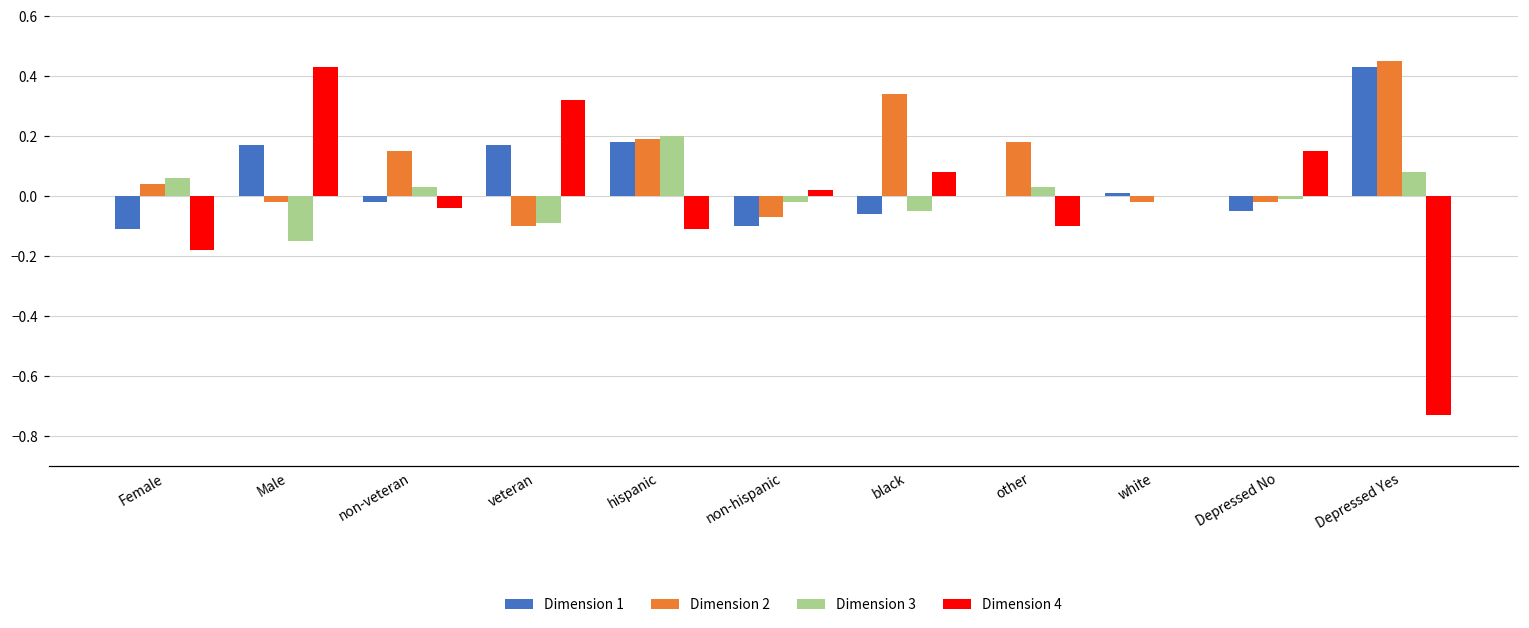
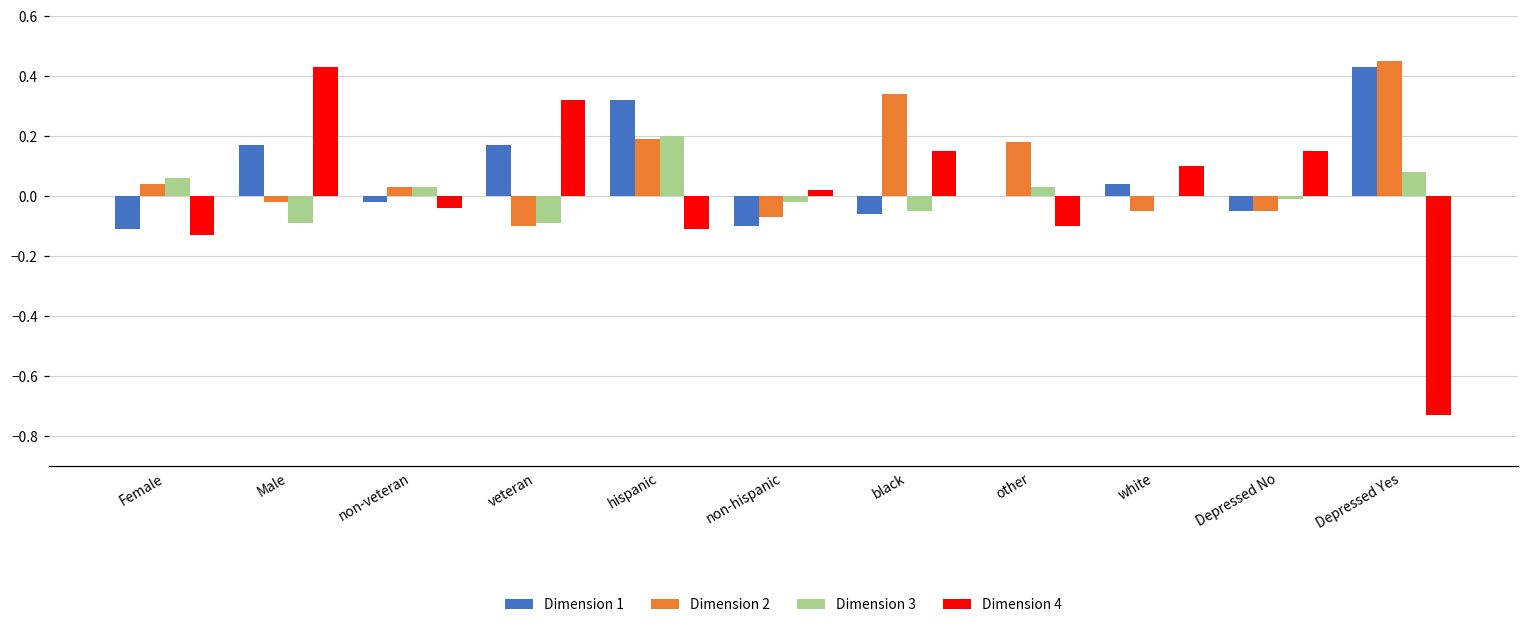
  {
    "Dimension 1": {
      "Female": -0.11,
      "Male": 0.17,
      "non-veteran": -0.02,
      "veteran": 0.17,
-     "hispanic": 0.18,
+     "hispanic": 0.32,
      "non-hispanic": -0.10,
      "black": -0.06,
      "other": 0.00,
-     "white": 0.01,
+     "white": 0.04,
      "Depressed No": -0.05,
      "Depressed Yes": 0.43
    },
    "Dimension 2": {
      "Female": 0.04,
      "Male": -0.02,
-     "non-veteran": 0.15,
+     "non-veteran": 0.03,
      "veteran": -0.10,
      "hispanic": 0.19,
      "non-hispanic": -0.07,
      "black": 0.34,
      "other": 0.18,
-     "white": -0.02,
-     "Depressed No": -0.02,
+     "white": -0.05,
+     "Depressed No": -0.05,
      "Depressed Yes": 0.45
    },
    "Dimension 3": {
      "Female": 0.06,
-     "Male": -0.15,
+     "Male": -0.09,
      "non-veteran": 0.03,
      "veteran": -0.09,
      "hispanic": 0.20,
      "non-hispanic": -0.02,
      "black": -0.05,
      "other": 0.03,
      "white": 0.00,
      "Depressed No": -0.01,
      "Depressed Yes": 0.08
    },
    "Dimension 4": {
-     "Female": -0.18,
+     "Female": -0.13,
      "Male": 0.43,
      "non-veteran": -0.04,
      "veteran": 0.32,
      "hispanic": -0.11,
      "non-hispanic": 0.02,
-     "black": 0.08,
+     "black": 0.15,
      "other": -0.10,
-     "white": 0.0,
+     "white": 0.1,
      "Depressed No": 0.15,
      "Depressed Yes": -0.73
    }
  }
